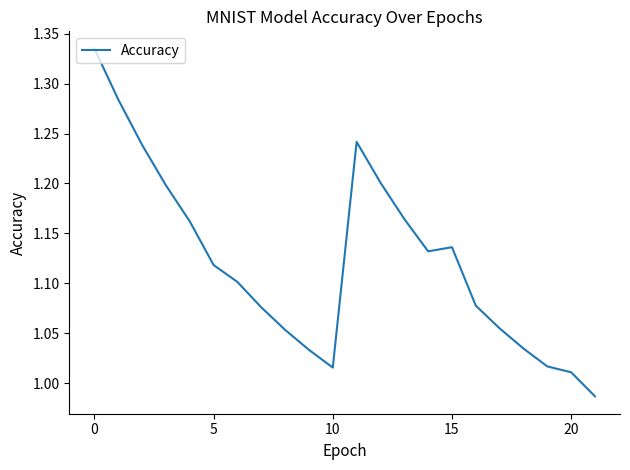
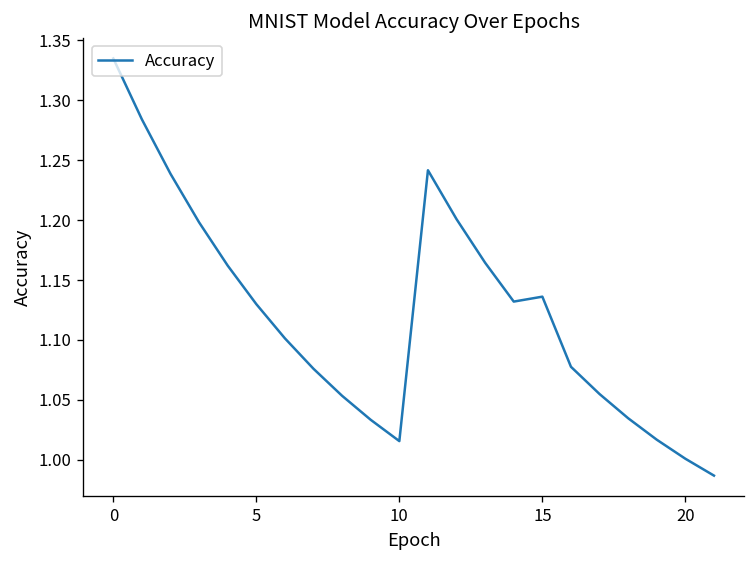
  {
-   "5": 1.12,
+   "5": 1.13,
    "10": 1.02,
    "15": 1.14,
-   "20": 1.01
+   "20": 1.00
  }
